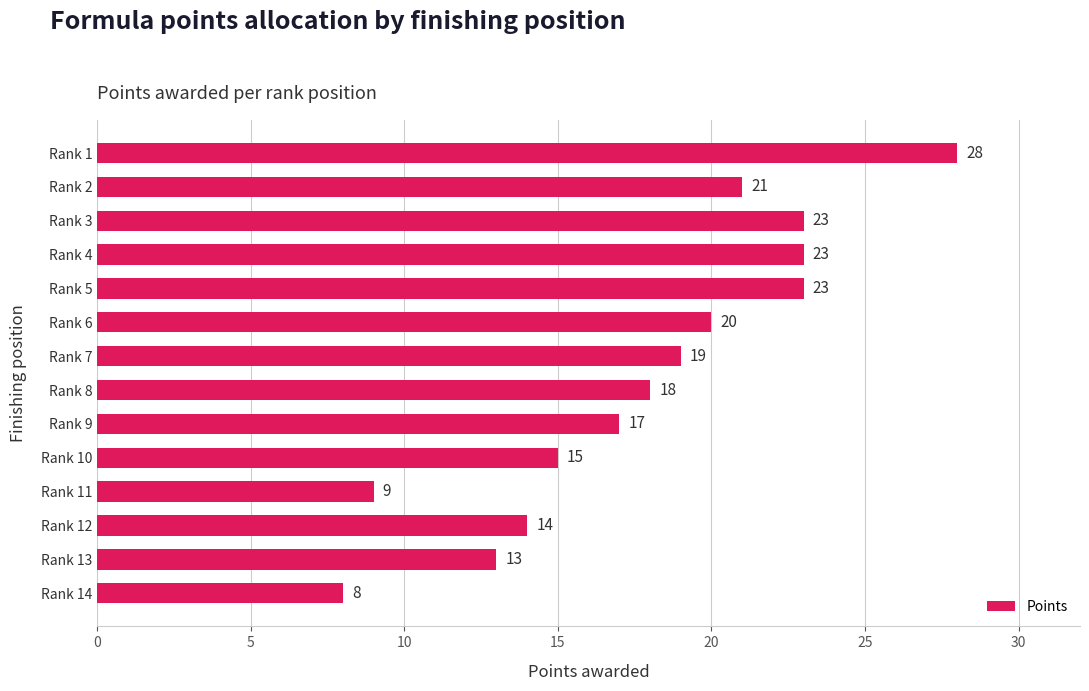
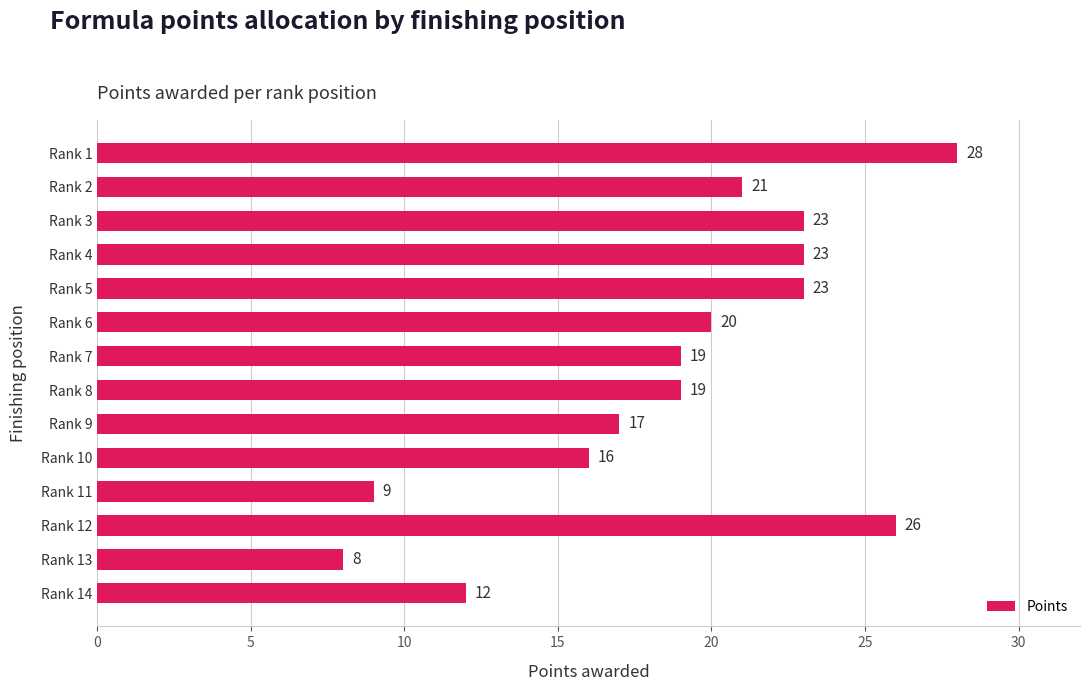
  {
    "Rank 1": 28,
    "Rank 2": 21,
    "Rank 3": 23,
    "Rank 4": 23,
    "Rank 5": 23,
    "Rank 6": 20,
    "Rank 7": 19,
-   "Rank 8": 18,
+   "Rank 8": 19,
    "Rank 9": 17,
-   "Rank 10": 15,
+   "Rank 10": 16,
    "Rank 11": 9,
-   "Rank 12": 14,
-   "Rank 13": 13,
-   "Rank 14": 8
+   "Rank 12": 26,
+   "Rank 13": 8,
+   "Rank 14": 12
  }
